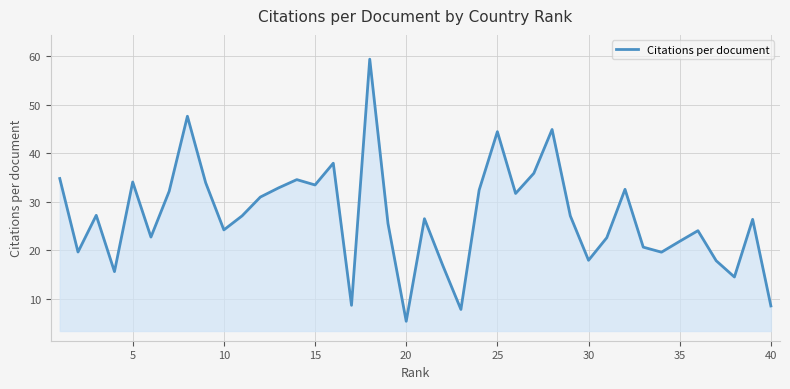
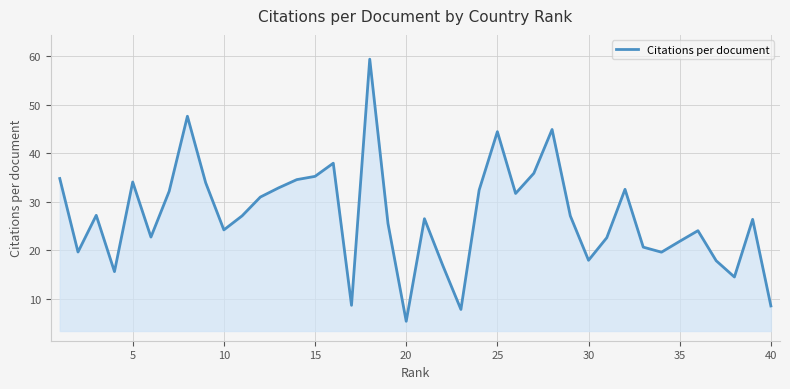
  {
    "5": 34,
    "10": 24,
-   "15": 33,
+   "15": 35,
    "20": 5,
    "25": 44,
    "30": 18,
    "35": 22,
    "40": 9
  }
